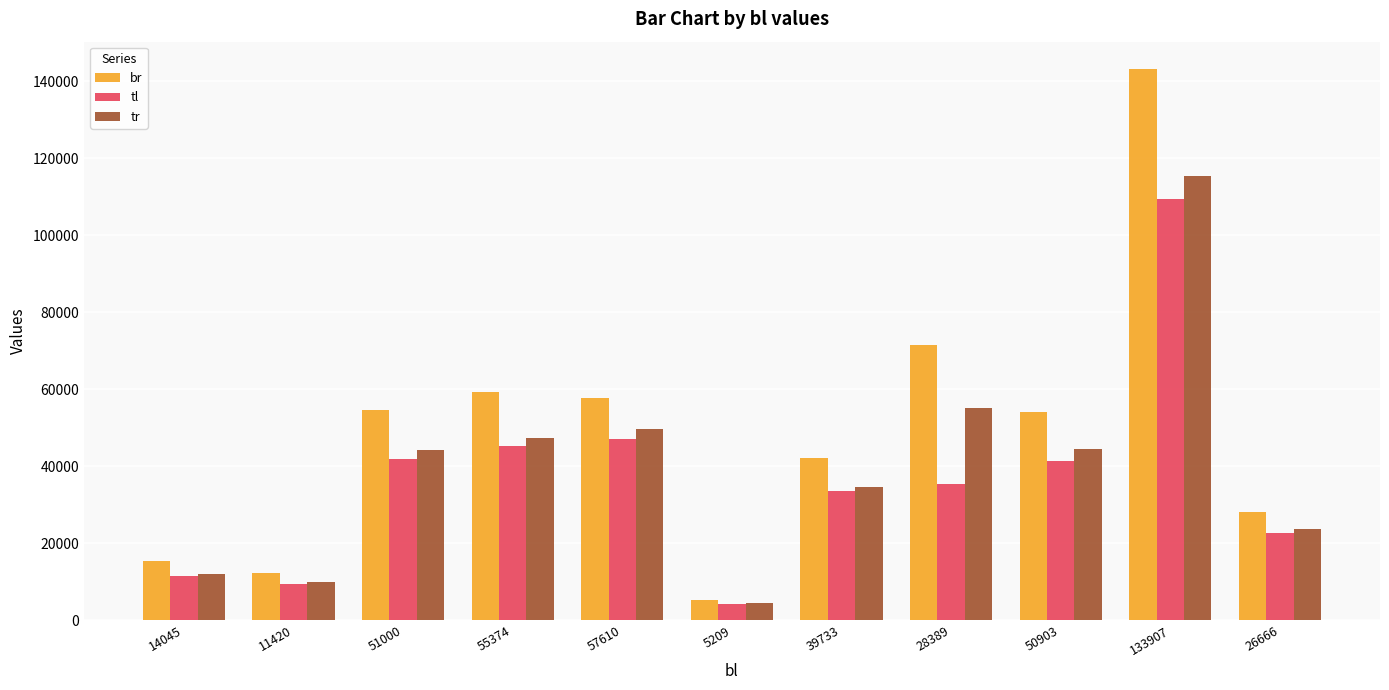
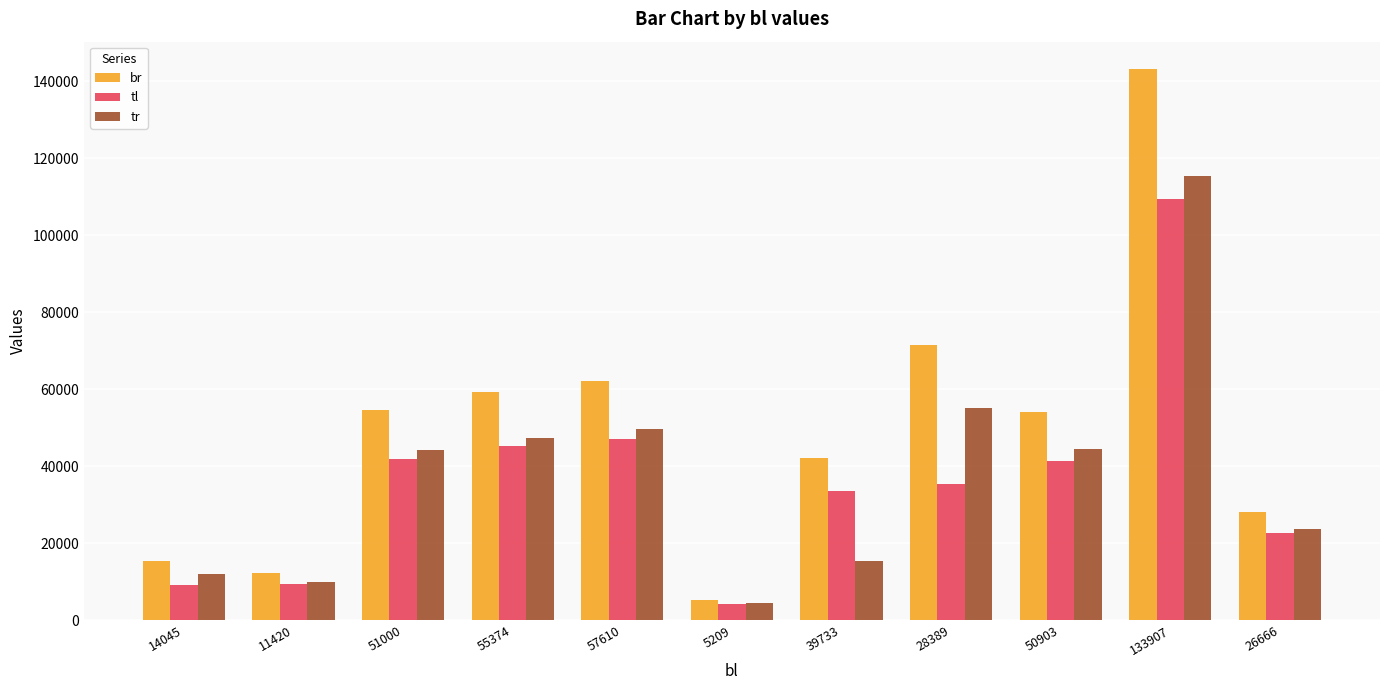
  {
    "br": {
      "14045": 15000,
      "11420": 12000,
      "51000": 55000,
      "55374": 59000,
-     "57610": 58000,
+     "57610": 62000,
      "5209": 5000,
      "39733": 42000,
      "28389": 72000,
      "50903": 54000,
      "133907": 143000,
      "26666": 28000
    },
    "tl": {
-     "14045": 12000,
+     "14045": 9000,
      "11420": 9000,
      "51000": 42000,
      "55374": 45000,
      "57610": 47000,
      "5209": 4000,
      "39733": 34000,
      "28389": 35000,
      "50903": 41000,
      "133907": 109000,
      "26666": 23000
    },
    "tr": {
      "14045": 12000,
      "11420": 10000,
      "51000": 44000,
      "55374": 47000,
      "57610": 50000,
      "5209": 5000,
-     "39733": 35000,
+     "39733": 15000,
      "28389": 55000,
      "50903": 44000,
      "133907": 115000,
      "26666": 24000
    }
  }
